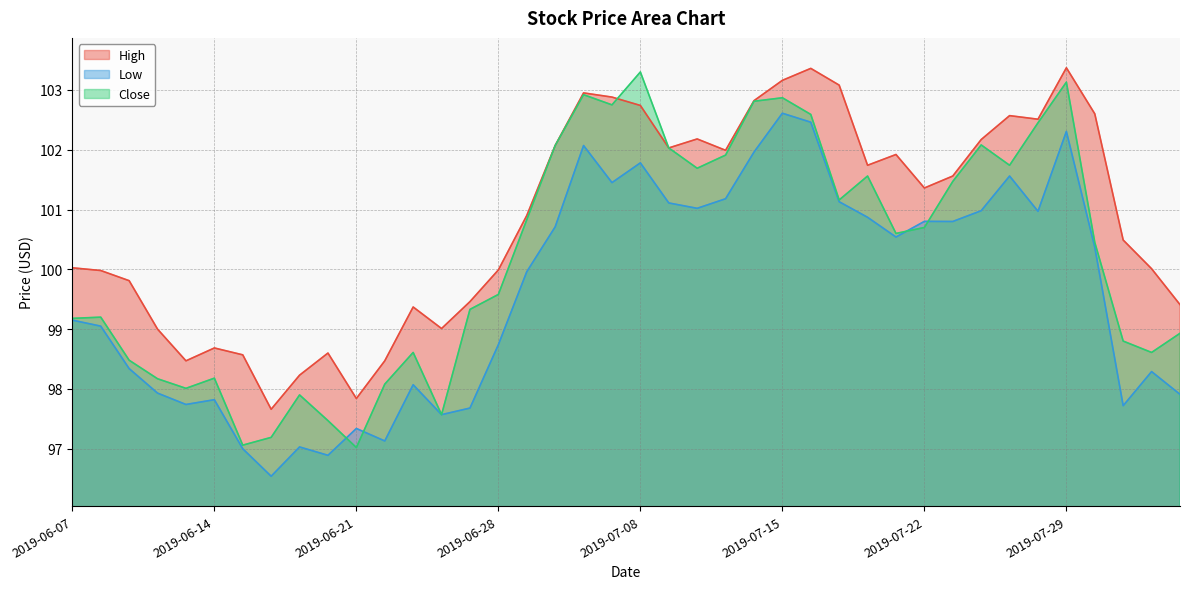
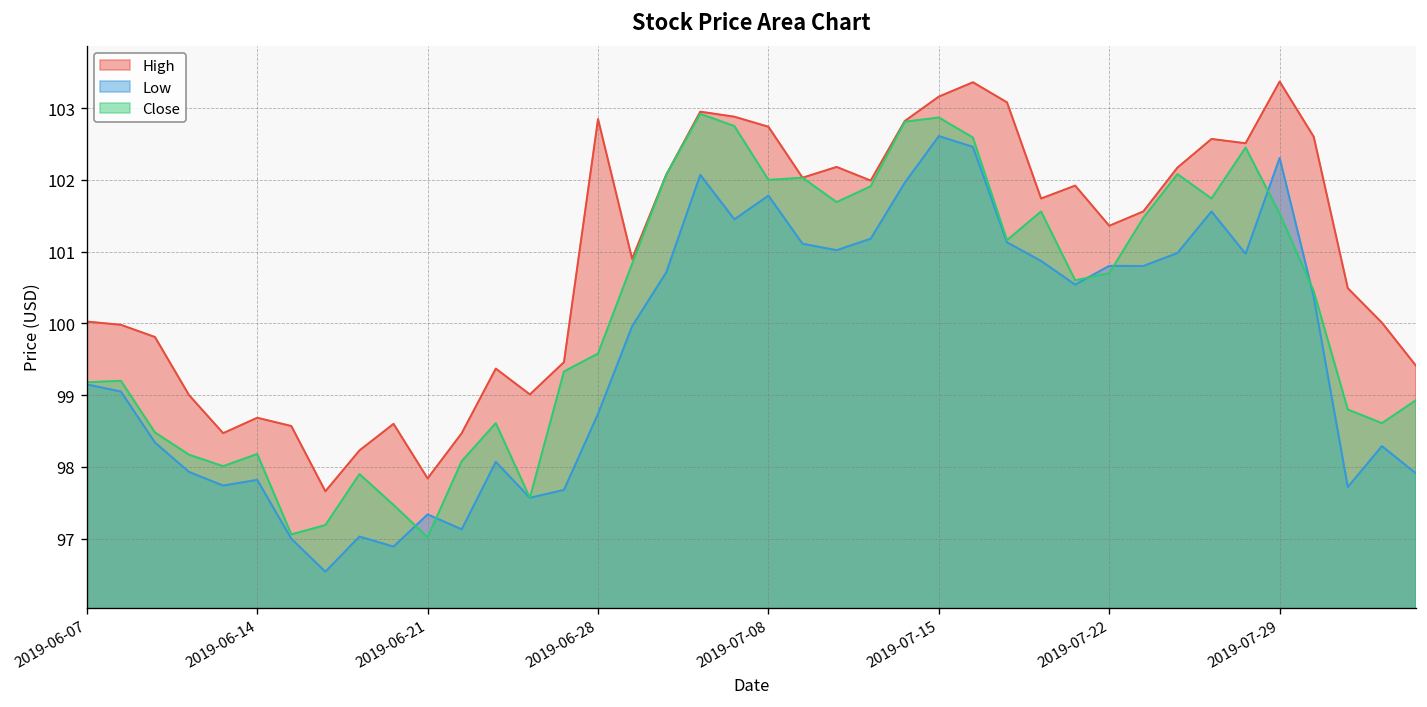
  {
    "High": {
      "2019-06-07": 100.0,
      "2019-06-14": 98.7,
      "2019-06-21": 97.8,
-     "2019-06-28": 100.0,
+     "2019-06-28": 102.8,
      "2019-07-08": 102.7,
      "2019-07-15": 103.2,
      "2019-07-22": 101.4,
      "2019-07-29": 103.4
    },
    "Low": {
      "2019-06-14": 97.8,
      "2019-06-21": 97.3,
      "2019-06-28": 98.7,
      "2019-07-08": 101.8,
      "2019-07-15": 102.6,
      "2019-07-22": 100.8,
      "2019-07-29": 102.3
    },
    "Close": {
      "2019-06-14": 98.2,
      "2019-06-21": 97.0,
      "2019-06-28": 99.6,
-     "2019-07-08": 103.3,
+     "2019-07-08": 102.0,
      "2019-07-15": 102.9,
      "2019-07-22": 100.7,
-     "2019-07-29": 103.1
+     "2019-07-29": 101.5
    }
  }
